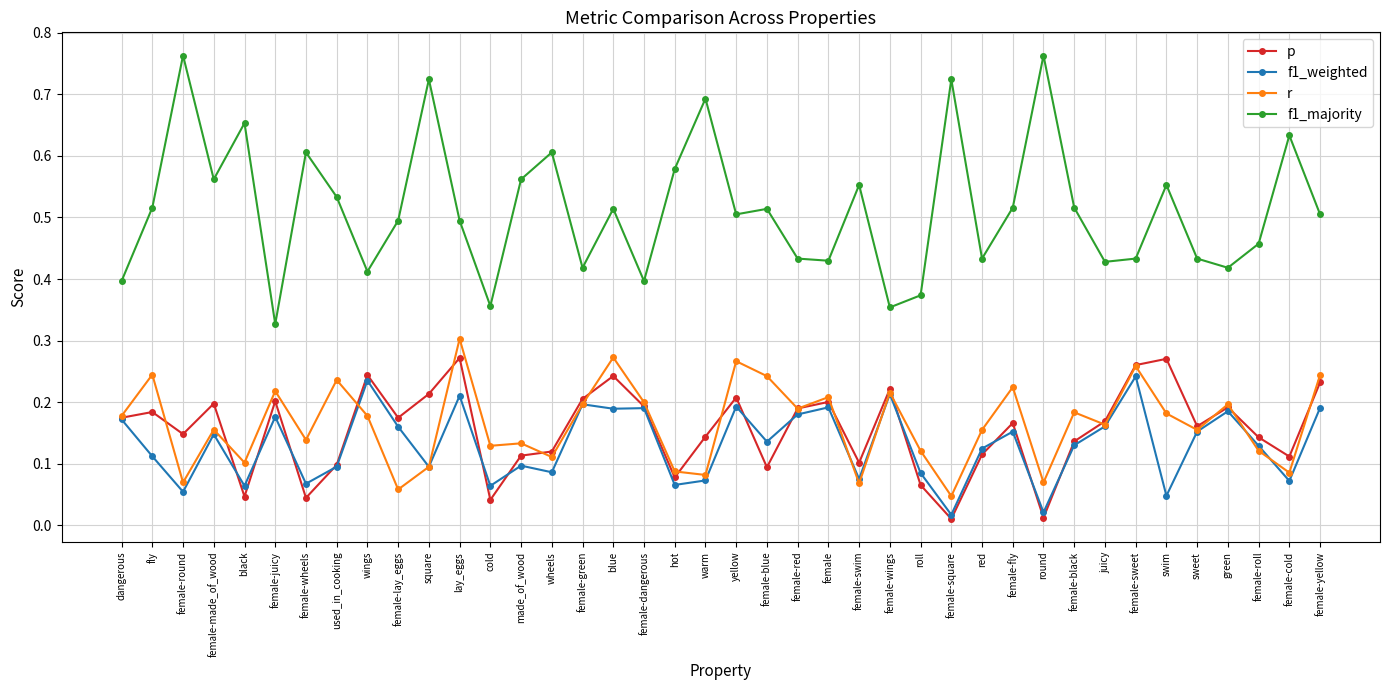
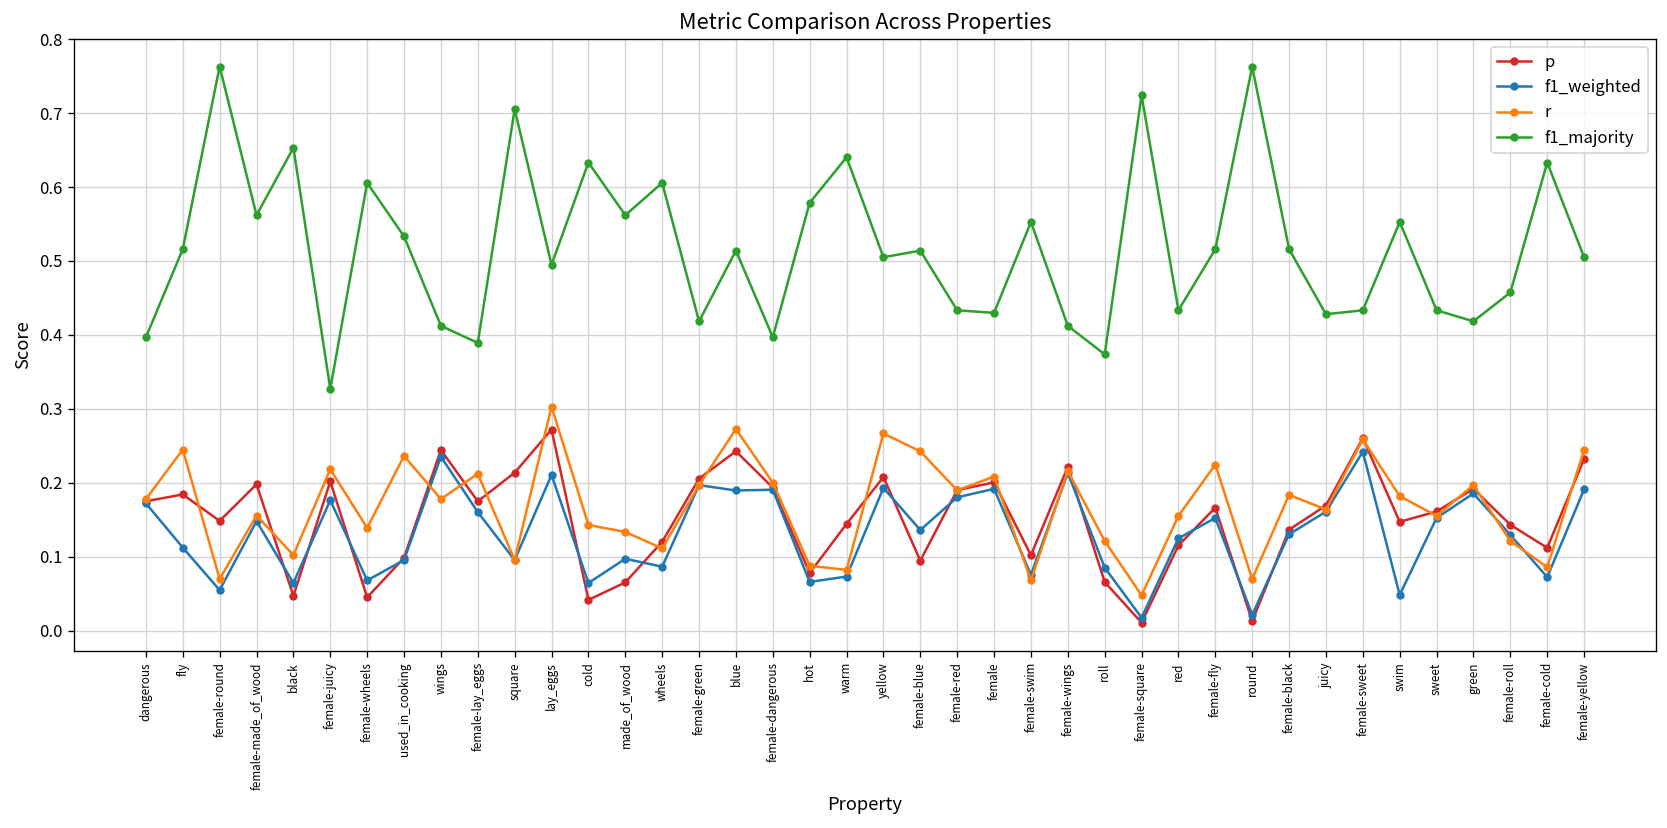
  {
    "p": {
      "fly": 0.18,
      "female-round": 0.15,
      "female-made_of_wood": 0.20,
      "black": 0.05,
      "female-juicy": 0.20,
      "female-wheels": 0.04,
      "wings": 0.24,
      "female-lay_eggs": 0.17,
      "square": 0.21,
      "lay_eggs": 0.27,
      "cold": 0.04,
-     "made_of_wood": 0.11,
+     "made_of_wood": 0.07,
      "wheels": 0.12,
      "female-green": 0.21,
      "blue": 0.24,
      "hot": 0.08,
      "warm": 0.14,
      "yellow": 0.21,
      "female-blue": 0.09,
      "female": 0.20,
      "female-swim": 0.10,
      "female-wings": 0.22,
      "roll": 0.07,
      "female-square": 0.01,
      "red": 0.12,
      "female-fly": 0.17,
      "round": 0.01,
      "female-black": 0.14,
      "juicy": 0.17,
-     "swim": 0.27,
+     "swim": 0.15,
      "sweet": 0.16,
      "green": 0.19,
      "female-roll": 0.14,
      "female-cold": 0.11,
      "female-yellow": 0.23
    },
    "f1_weighted": {
      "fly": 0.11,
      "female-round": 0.05,
      "female-made_of_wood": 0.15,
      "black": 0.06,
      "female-juicy": 0.18,
      "female-wheels": 0.07,
      "wings": 0.24,
      "female-lay_eggs": 0.16,
      "lay_eggs": 0.21,
      "cold": 0.06,
      "made_of_wood": 0.10,
      "wheels": 0.09,
      "blue": 0.19,
      "hot": 0.07,
      "warm": 0.07,
      "yellow": 0.19,
      "female-blue": 0.14,
      "female-red": 0.18,
      "female": 0.19,
      "female-swim": 0.08,
      "roll": 0.09,
      "female-square": 0.02,
      "red": 0.12,
      "female-fly": 0.15,
      "round": 0.02,
      "female-black": 0.13,
      "female-sweet": 0.24,
      "swim": 0.05,
      "green": 0.19,
      "female-roll": 0.13,
      "female-cold": 0.07,
      "female-yellow": 0.19
    },
    "r": {
      "fly": 0.24,
      "female-round": 0.07,
      "female-made_of_wood": 0.16,
      "black": 0.10,
      "female-juicy": 0.22,
      "female-wheels": 0.14,
      "used_in_cooking": 0.24,
      "wings": 0.18,
-     "female-lay_eggs": 0.06,
+     "female-lay_eggs": 0.21,
      "lay_eggs": 0.30,
-     "cold": 0.13,
+     "cold": 0.14,
      "made_of_wood": 0.13,
      "wheels": 0.11,
      "blue": 0.27,
      "female-dangerous": 0.20,
      "hot": 0.09,
      "warm": 0.08,
      "yellow": 0.27,
      "female-blue": 0.24,
      "female": 0.21,
      "female-swim": 0.07,
      "roll": 0.12,
      "female-square": 0.05,
      "red": 0.16,
      "female-fly": 0.22,
      "round": 0.07,
      "female-black": 0.18,
      "swim": 0.18,
      "green": 0.20,
      "female-roll": 0.12,
      "female-cold": 0.09,
      "female-yellow": 0.24
    },
    "f1_majority": {
      "dangerous": 0.40,
      "fly": 0.52,
      "female-round": 0.76,
      "female-made_of_wood": 0.56,
      "black": 0.65,
      "female-juicy": 0.33,
      "female-wheels": 0.61,
      "used_in_cooking": 0.53,
      "wings": 0.41,
-     "female-lay_eggs": 0.49,
-     "square": 0.72,
+     "female-lay_eggs": 0.39,
+     "square": 0.71,
      "lay_eggs": 0.49,
-     "cold": 0.36,
+     "cold": 0.63,
      "made_of_wood": 0.56,
      "wheels": 0.61,
      "female-green": 0.42,
      "blue": 0.51,
      "female-dangerous": 0.40,
      "hot": 0.58,
-     "warm": 0.69,
+     "warm": 0.64,
      "yellow": 0.51,
      "female-blue": 0.51,
      "female-red": 0.43,
      "female": 0.43,
      "female-swim": 0.55,
-     "female-wings": 0.35,
+     "female-wings": 0.41,
      "roll": 0.37,
      "female-square": 0.72,
      "red": 0.43,
      "female-fly": 0.52,
      "round": 0.76,
      "female-black": 0.52,
      "juicy": 0.43,
      "female-sweet": 0.43,
      "swim": 0.55,
      "sweet": 0.43,
      "green": 0.42,
      "female-roll": 0.46,
      "female-cold": 0.63,
      "female-yellow": 0.51
    }
  }
